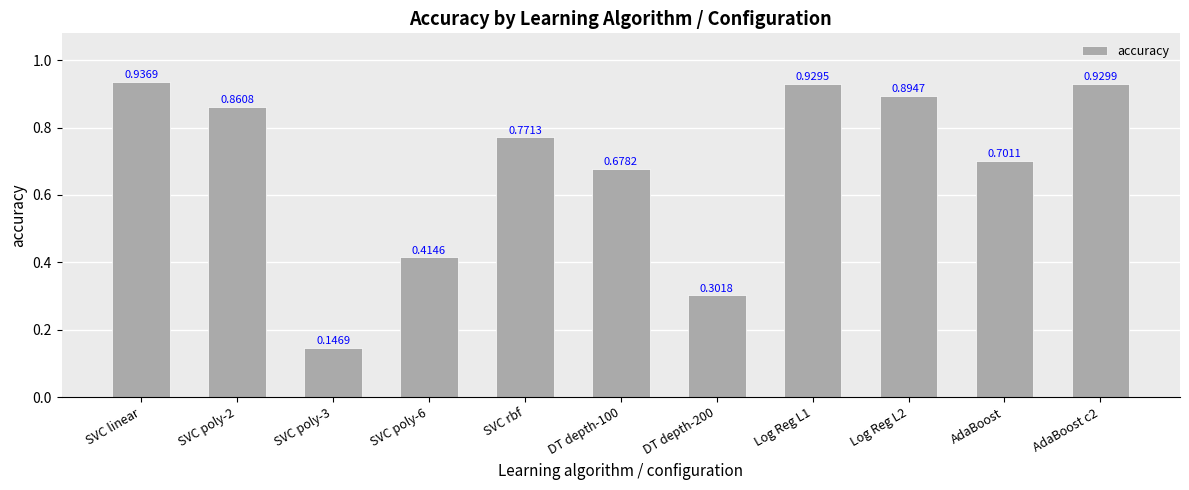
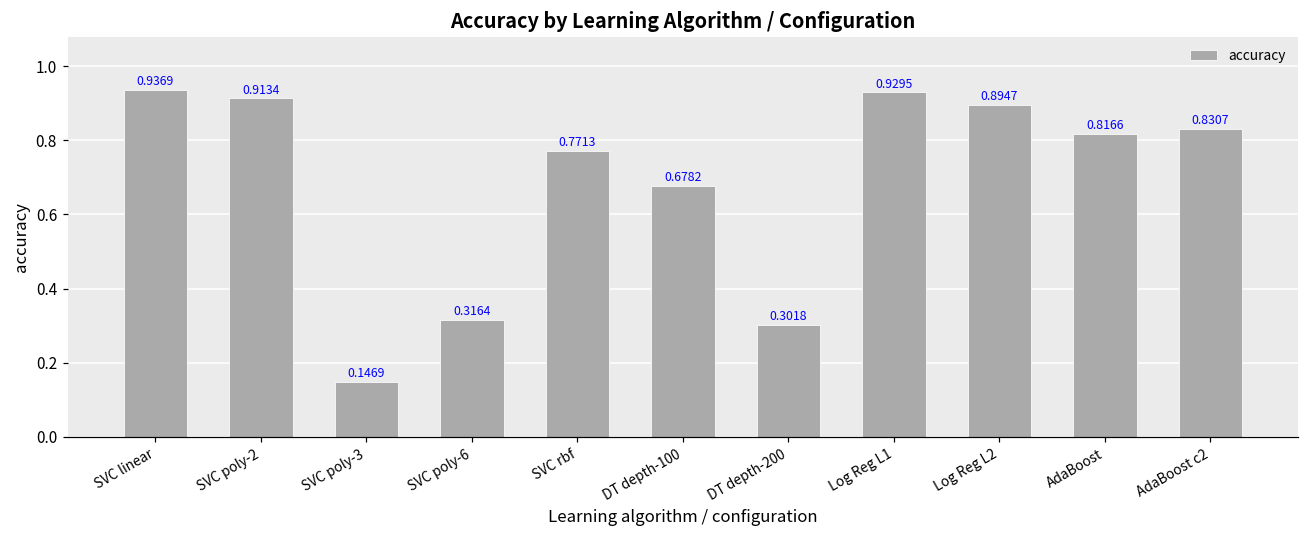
  {
    "SVC linear": 0.9369,
-   "SVC poly-2": 0.8608,
+   "SVC poly-2": 0.9134,
    "SVC poly-3": 0.1469,
-   "SVC poly-6": 0.4146,
+   "SVC poly-6": 0.3164,
    "SVC rbf": 0.7713,
    "DT depth-100": 0.6782,
    "DT depth-200": 0.3018,
    "Log Reg L1": 0.9295,
    "Log Reg L2": 0.8947,
-   "AdaBoost": 0.7011,
-   "AdaBoost c2": 0.9299
+   "AdaBoost": 0.8166,
+   "AdaBoost c2": 0.8307
  }
